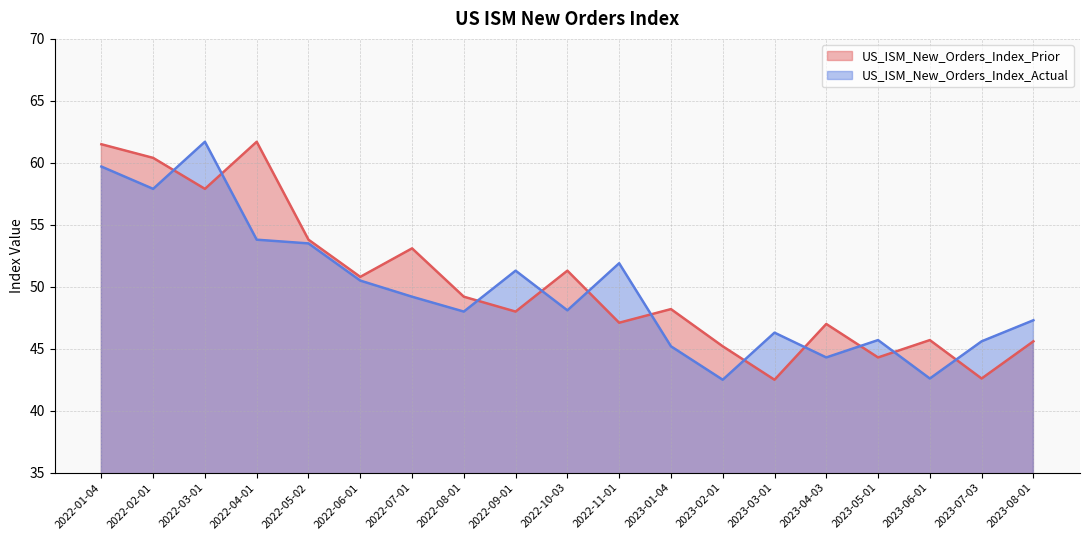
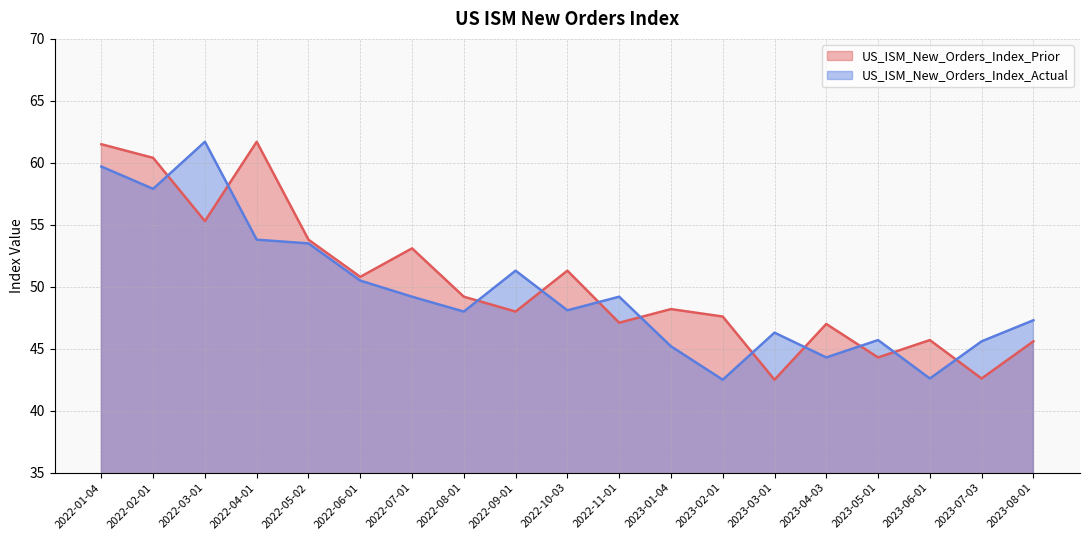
  {
    "US_ISM_New_Orders_Index_Prior": {
      "2022-01-04": 61.5,
      "2022-02-01": 60.4,
-     "2022-03-01": 57.9,
+     "2022-03-01": 55.3,
      "2022-04-01": 61.7,
      "2022-05-02": 53.8,
      "2022-06-01": 50.8,
      "2022-07-01": 53.1,
      "2022-08-01": 49.2,
      "2022-09-01": 48.0,
      "2022-10-03": 51.3,
      "2022-11-01": 47.1,
      "2023-01-04": 48.2,
-     "2023-02-01": 45.2,
+     "2023-02-01": 47.6,
      "2023-03-01": 42.5,
      "2023-04-03": 47.0,
      "2023-05-01": 44.3,
      "2023-06-01": 45.7,
      "2023-07-03": 42.6,
      "2023-08-01": 45.6
    },
    "US_ISM_New_Orders_Index_Actual": {
      "2022-01-04": 59.7,
      "2022-02-01": 57.9,
      "2022-03-01": 61.7,
      "2022-04-01": 53.8,
      "2022-05-02": 53.5,
      "2022-06-01": 50.5,
      "2022-07-01": 49.2,
      "2022-08-01": 48.0,
      "2022-09-01": 51.3,
      "2022-10-03": 48.1,
-     "2022-11-01": 51.9,
+     "2022-11-01": 49.2,
      "2023-01-04": 45.2,
      "2023-02-01": 42.5,
      "2023-03-01": 46.3,
      "2023-04-03": 44.3,
      "2023-05-01": 45.7,
      "2023-06-01": 42.6,
      "2023-07-03": 45.6,
      "2023-08-01": 47.3
    }
  }
